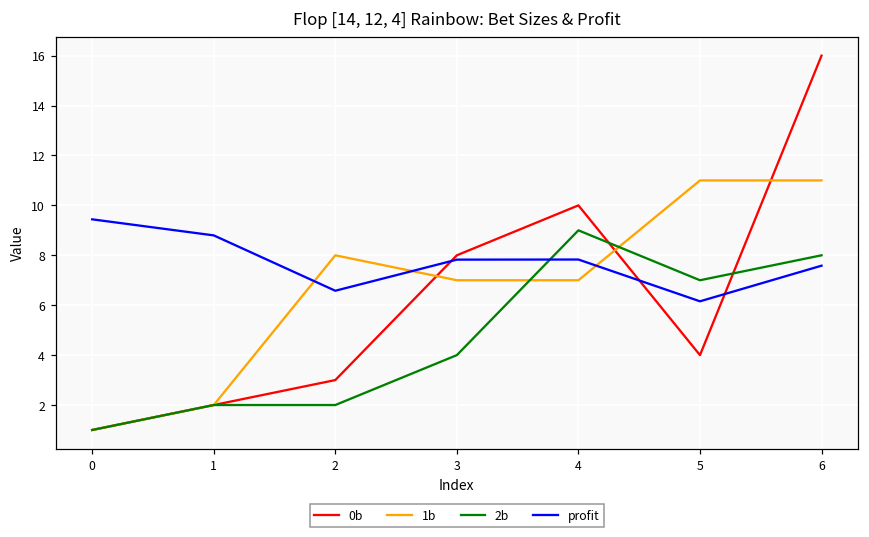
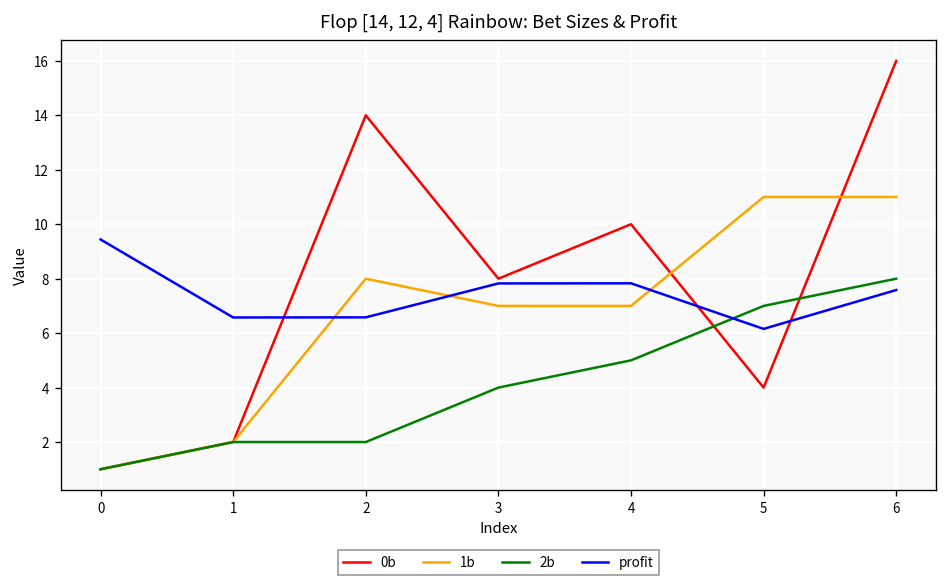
  {
    "0b": {
-     "2": 3,
+     "2": 14,
      "3": 8,
      "4": 10,
      "5": 4,
      "6": 16
    },
    "1b": {
      "2": 8.0,
      "3": 7.0,
      "4": 7.0,
      "5": 11.0,
      "6": 11.0
    },
    "2b": {
      "2": 2,
      "3": 4,
-     "4": 9,
+     "4": 5,
      "5": 7,
      "6": 8
    },
    "profit": {
      "0": 9.4,
-     "1": 8.8,
+     "1": 6.6,
      "2": 6.6,
      "3": 7.8,
      "4": 7.8,
      "5": 6.2,
      "6": 7.6
    }
  }
